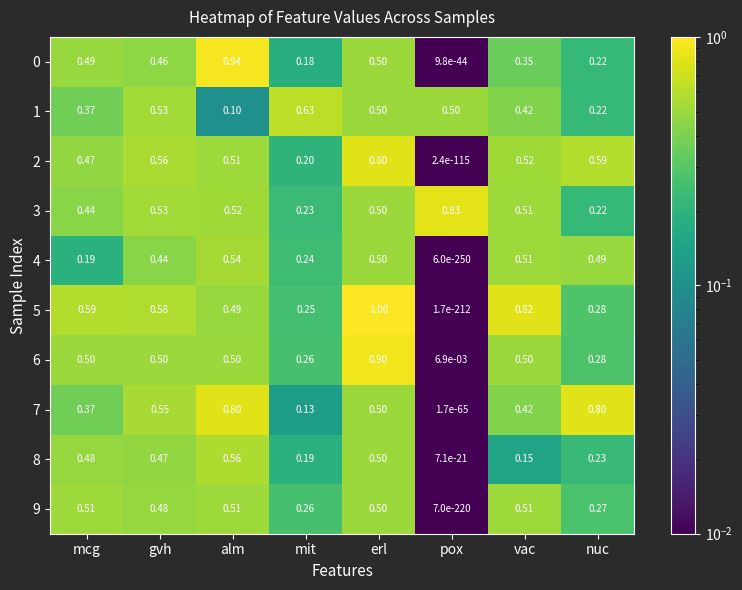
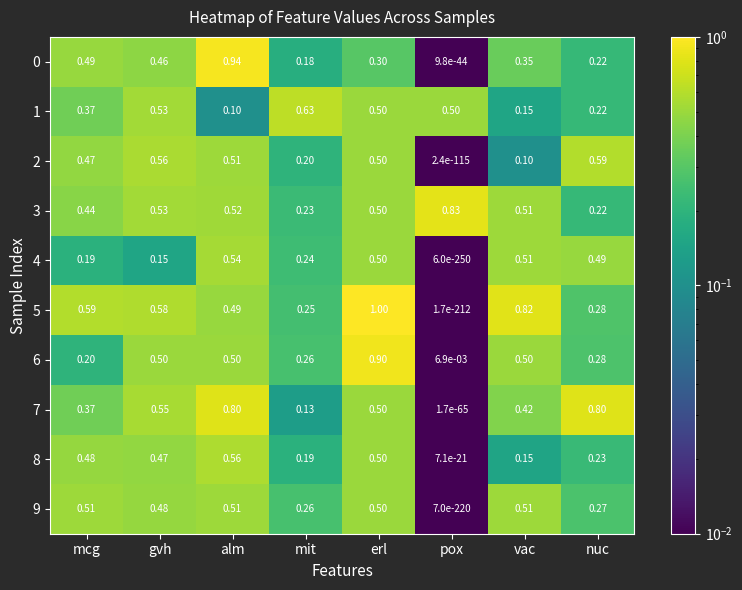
  {
    "0": {
      "mcg": "0.49",
      "gvh": "0.46",
      "alm": "0.94",
      "mit": "0.18",
-     "erl": "0.50",
+     "erl": "0.30",
      "pox": "9.8e-44",
      "vac": "0.35",
      "nuc": "0.22"
    },
    "1": {
      "mcg": "0.37",
      "gvh": "0.53",
      "alm": "0.10",
      "mit": "0.63",
      "erl": "0.50",
      "pox": "0.50",
-     "vac": "0.42",
+     "vac": "0.15",
      "nuc": "0.22"
    },
    "2": {
      "mcg": "0.47",
      "gvh": "0.56",
      "alm": "0.51",
      "mit": "0.20",
-     "erl": "0.80",
+     "erl": "0.50",
      "pox": "2.4e-115",
-     "vac": "0.52",
+     "vac": "0.10",
      "nuc": "0.59"
    },
    "3": {
      "mcg": "0.44",
      "gvh": "0.53",
      "alm": "0.52",
      "mit": "0.23",
      "erl": "0.50",
      "pox": "0.83",
      "vac": "0.51",
      "nuc": "0.22"
    },
    "4": {
      "mcg": "0.19",
-     "gvh": "0.44",
+     "gvh": "0.15",
      "alm": "0.54",
      "mit": "0.24",
      "erl": "0.50",
      "pox": "6.0e-250",
      "vac": "0.51",
      "nuc": "0.49"
    },
    "5": {
      "mcg": "0.59",
      "gvh": "0.58",
      "alm": "0.49",
      "mit": "0.25",
      "erl": "1.00",
      "pox": "1.7e-212",
      "vac": "0.82",
      "nuc": "0.28"
    },
    "6": {
-     "mcg": "0.50",
+     "mcg": "0.20",
      "gvh": "0.50",
      "alm": "0.50",
      "mit": "0.26",
      "erl": "0.90",
      "pox": "6.9e-03",
      "vac": "0.50",
      "nuc": "0.28"
    },
    "7": {
      "mcg": "0.37",
      "gvh": "0.55",
      "alm": "0.80",
      "mit": "0.13",
      "erl": "0.50",
      "pox": "1.7e-65",
      "vac": "0.42",
      "nuc": "0.80"
    },
    "8": {
      "mcg": "0.48",
      "gvh": "0.47",
      "alm": "0.56",
      "mit": "0.19",
      "erl": "0.50",
      "pox": "7.1e-21",
      "vac": "0.15",
      "nuc": "0.23"
    },
    "9": {
      "mcg": "0.51",
      "gvh": "0.48",
      "alm": "0.51",
      "mit": "0.26",
      "erl": "0.50",
      "pox": "7.0e-220",
      "vac": "0.51",
      "nuc": "0.27"
    }
  }
